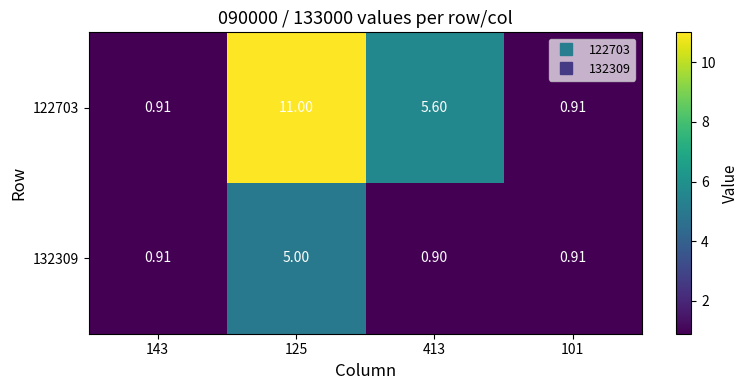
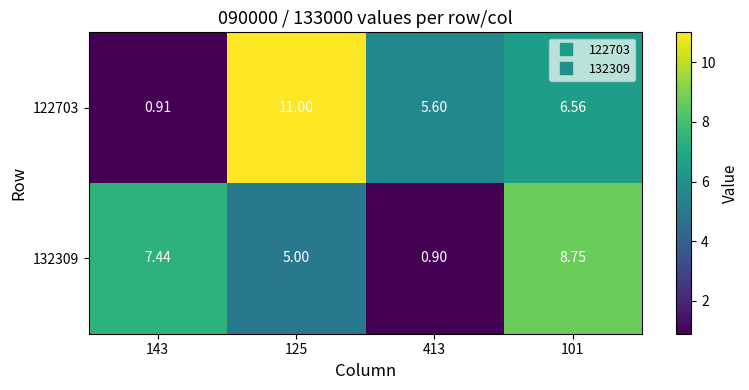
  {
    "122703": {
      "143": 0.91,
      "125": 11.00,
      "413": 5.60,
-     "101": 0.91
+     "101": 6.56
    },
    "132309": {
-     "143": 0.91,
+     "143": 7.44,
      "125": 5.00,
      "413": 0.90,
-     "101": 0.91
+     "101": 8.75
    }
  }
